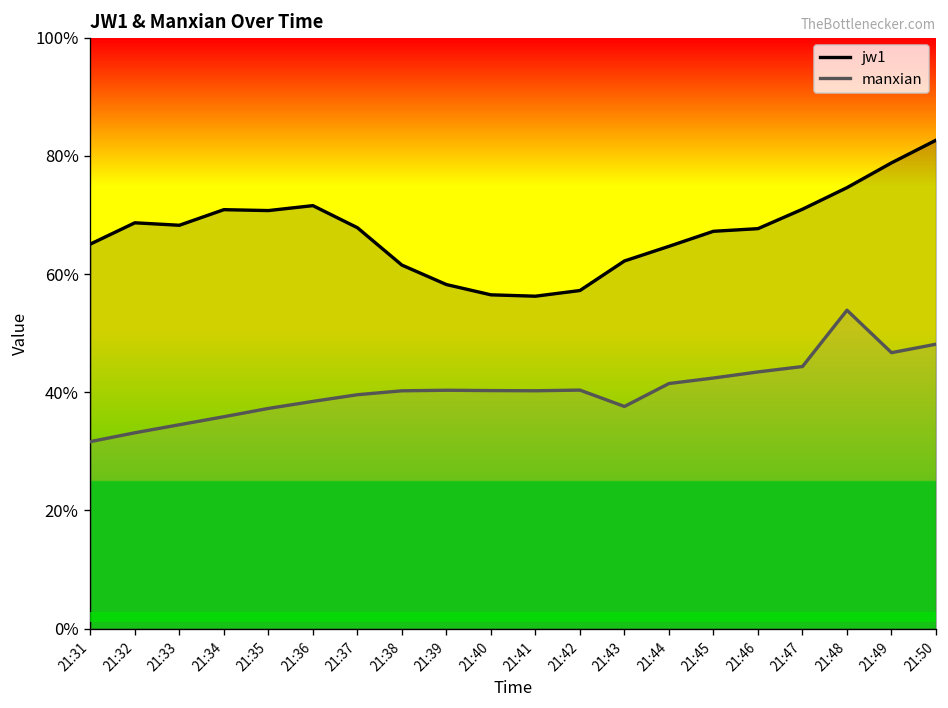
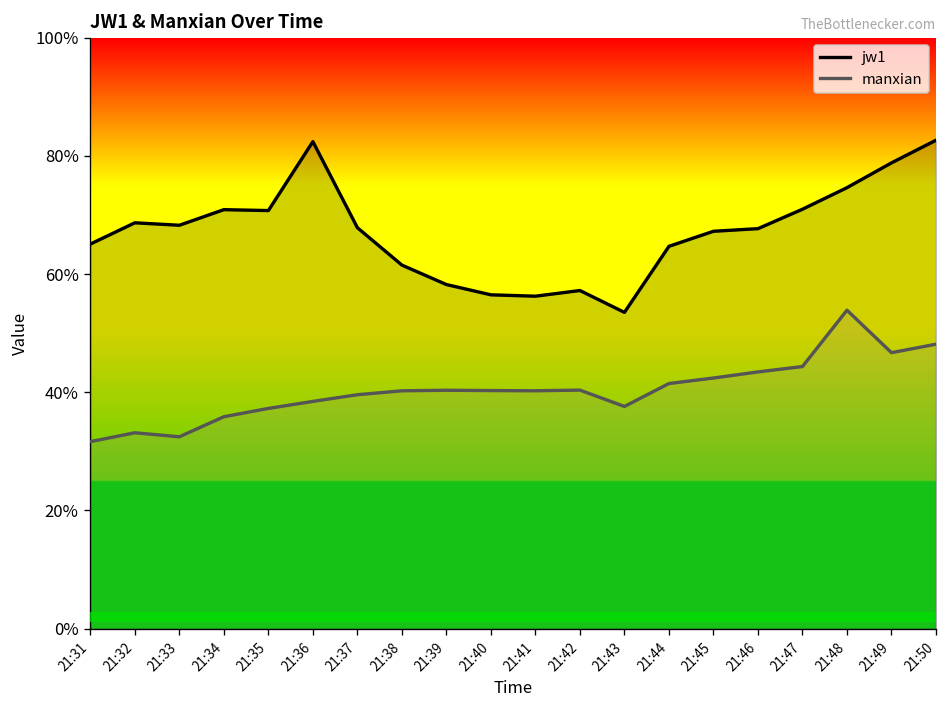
  {
    "jw1": {
      "21:31": "65%",
      "21:32": "69%",
      "21:33": "68%",
      "21:34": "71%",
      "21:35": "71%",
-     "21:36": "72%",
+     "21:36": "82%",
      "21:37": "68%",
      "21:38": "62%",
      "21:39": "58%",
      "21:40": "56%",
      "21:41": "56%",
      "21:42": "57%",
-     "21:43": "62%",
+     "21:43": "54%",
      "21:44": "65%",
      "21:45": "67%",
      "21:46": "68%",
      "21:47": "71%",
      "21:48": "75%",
      "21:49": "79%",
      "21:50": "83%"
    },
    "manxian": {
      "21:31": "32%",
      "21:32": "33%",
-     "21:33": "34%",
+     "21:33": "32%",
      "21:34": "36%",
      "21:35": "37%",
      "21:36": "38%",
      "21:37": "40%",
      "21:38": "40%",
      "21:39": "40%",
      "21:40": "40%",
      "21:41": "40%",
      "21:42": "40%",
      "21:43": "38%",
      "21:44": "41%",
      "21:45": "42%",
      "21:46": "43%",
      "21:47": "44%",
      "21:48": "54%",
      "21:49": "47%",
      "21:50": "48%"
    }
  }
